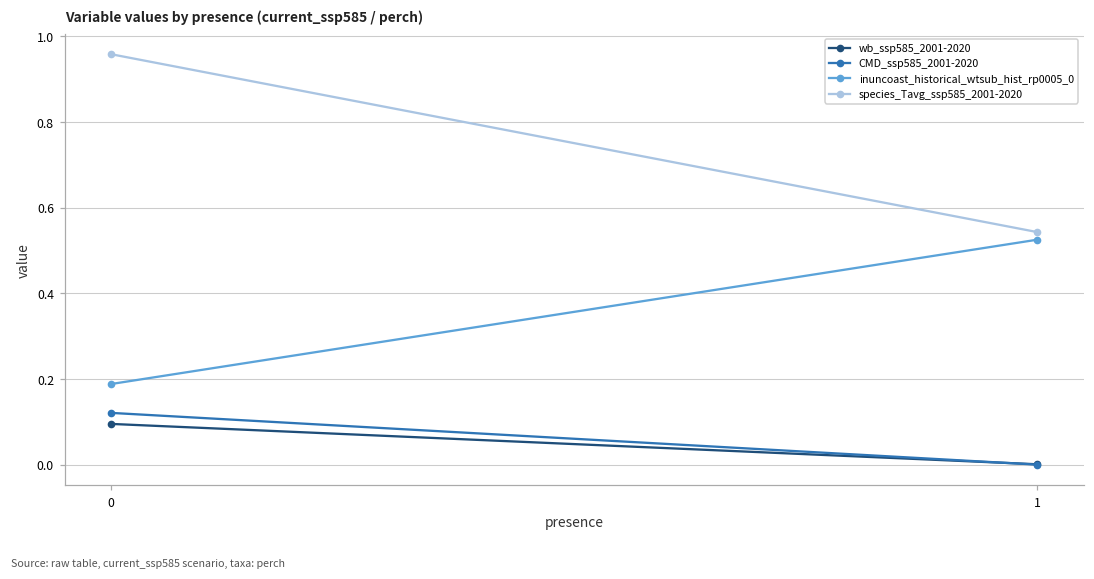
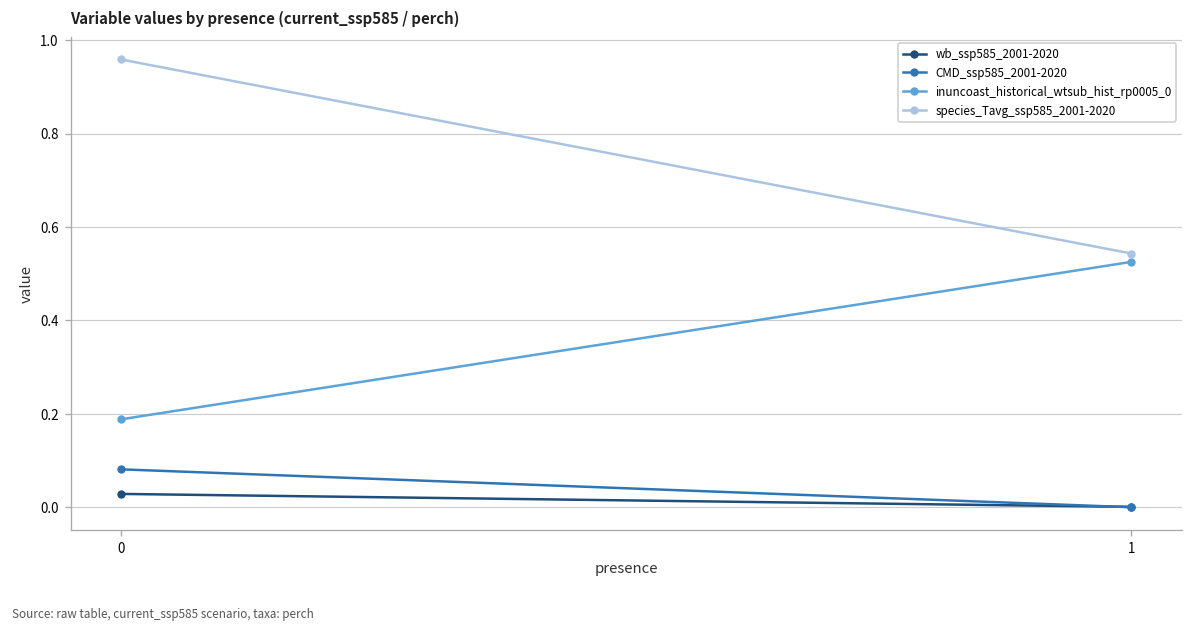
  {
    "wb_ssp585_2001-2020": {
-     "0": 0.10
+     "0": 0.03
    },
    "CMD_ssp585_2001-2020": {
-     "0": 0.12
+     "0": 0.08
    },
    "inuncoast_historical_wtsub_hist_rp0005_0": {
      "0": 0.19,
      "1": 0.53
    },
    "species_Tavg_ssp585_2001-2020": {
      "0": 0.96,
      "1": 0.54
    }
  }
